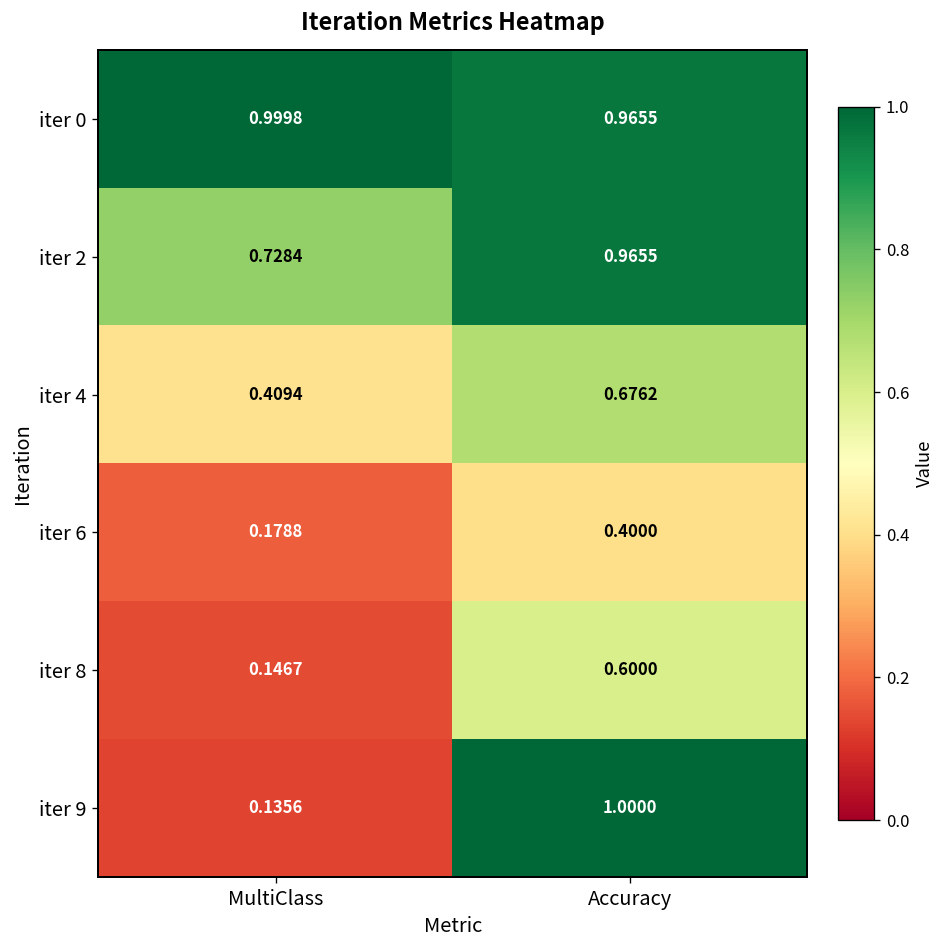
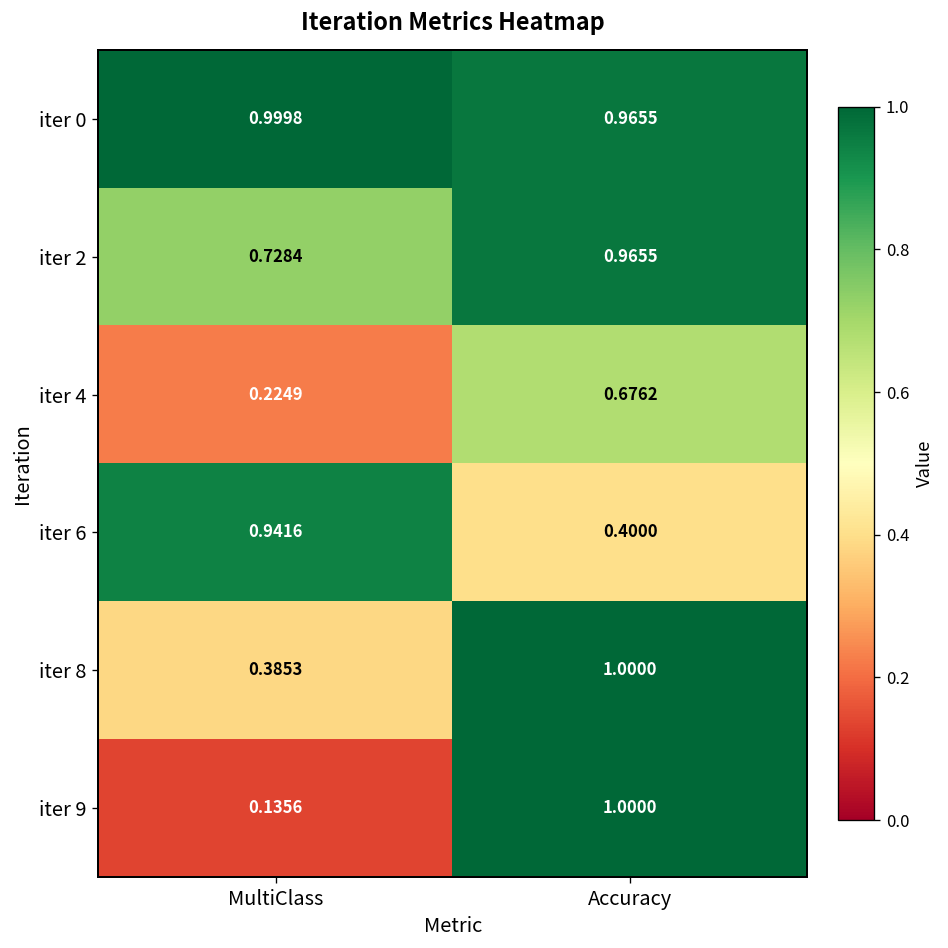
  {
    "iter 0": {
      "MultiClass": 0.9998,
      "Accuracy": 0.9655
    },
    "iter 2": {
      "MultiClass": 0.7284,
      "Accuracy": 0.9655
    },
    "iter 4": {
-     "MultiClass": 0.4094,
+     "MultiClass": 0.2249,
      "Accuracy": 0.6762
    },
    "iter 6": {
-     "MultiClass": 0.1788,
+     "MultiClass": 0.9416,
      "Accuracy": 0.4000
    },
    "iter 8": {
-     "MultiClass": 0.1467,
-     "Accuracy": 0.6000
+     "MultiClass": 0.3853,
+     "Accuracy": 1.0000
    },
    "iter 9": {
      "MultiClass": 0.1356,
      "Accuracy": 1.0000
    }
  }
